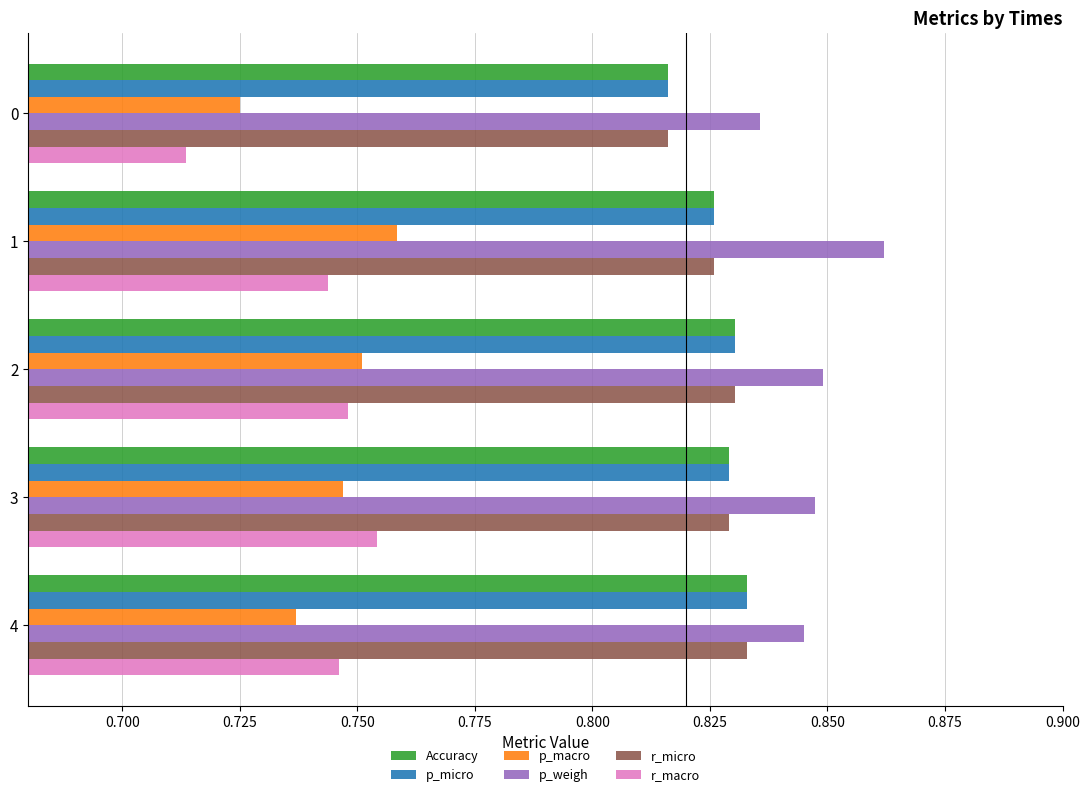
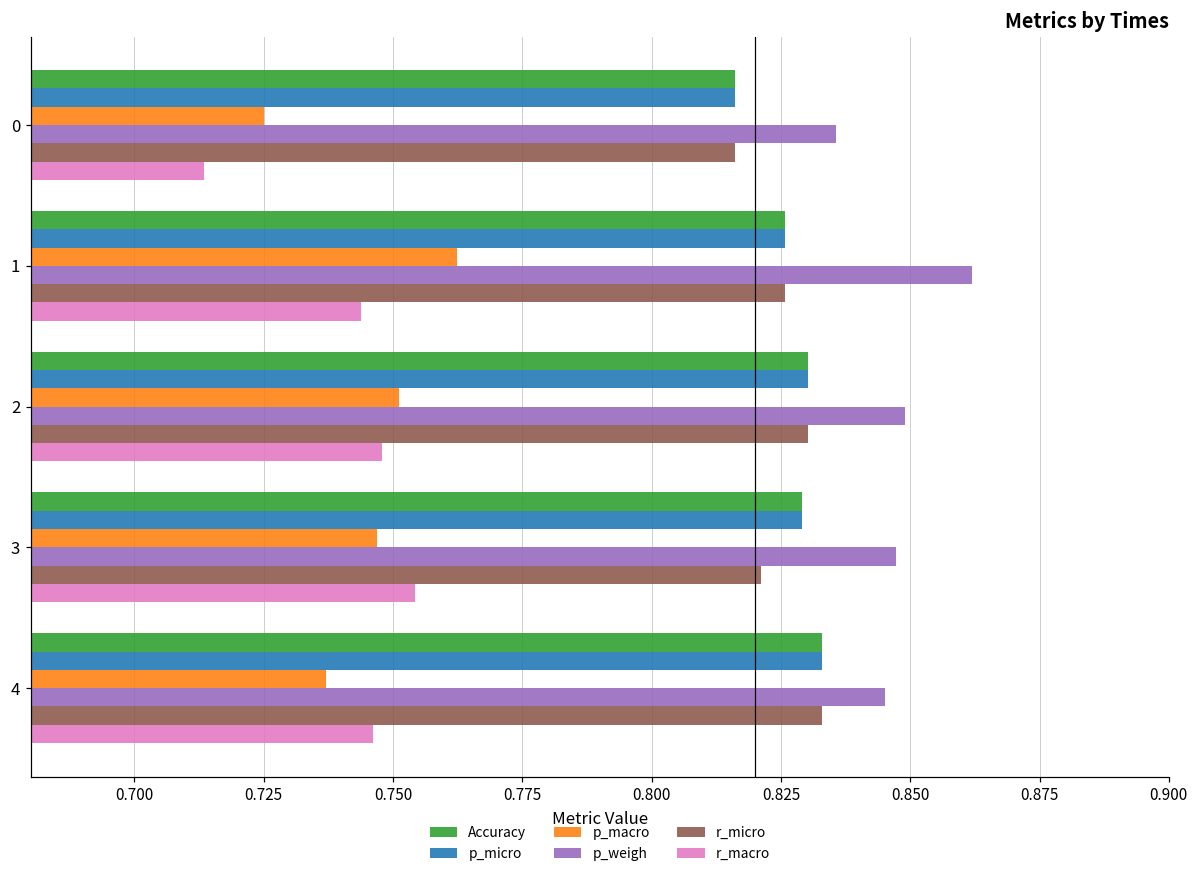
  {
    "Accuracy": {
      "0": 0.816,
      "1": 0.826,
      "2": 0.830,
      "3": 0.829,
      "4": 0.833
    },
    "p_micro": {
      "0": 0.816,
      "1": 0.826,
      "2": 0.830,
      "3": 0.829,
      "4": 0.833
    },
    "p_macro": {
      "0": 0.725,
-     "1": 0.758,
+     "1": 0.762,
      "2": 0.751,
      "3": 0.747,
      "4": 0.737
    },
    "p_weigh": {
      "0": 0.836,
      "1": 0.862,
      "2": 0.849,
      "3": 0.847,
      "4": 0.845
    },
    "r_micro": {
      "0": 0.816,
      "1": 0.826,
      "2": 0.830,
-     "3": 0.829,
+     "3": 0.821,
      "4": 0.833
    },
    "r_macro": {
      "0": 0.713,
      "1": 0.744,
      "2": 0.748,
      "3": 0.754,
      "4": 0.746
    }
  }
